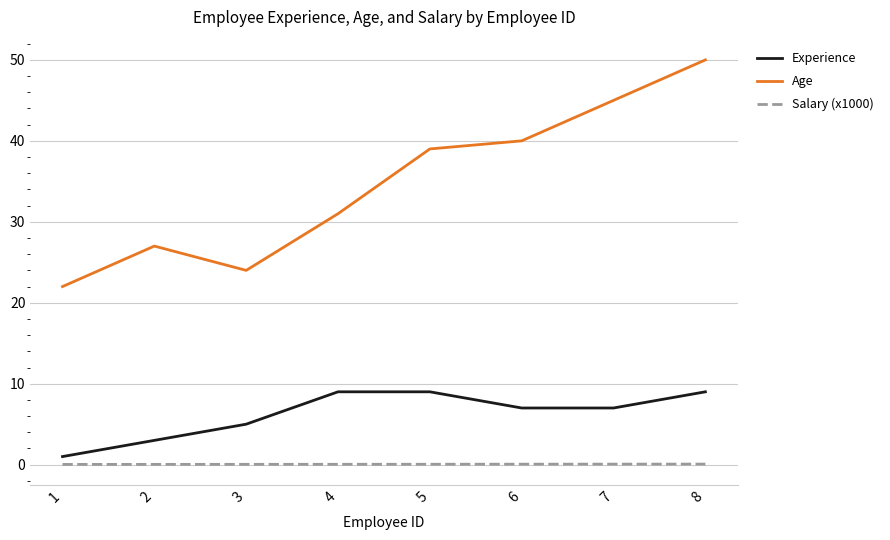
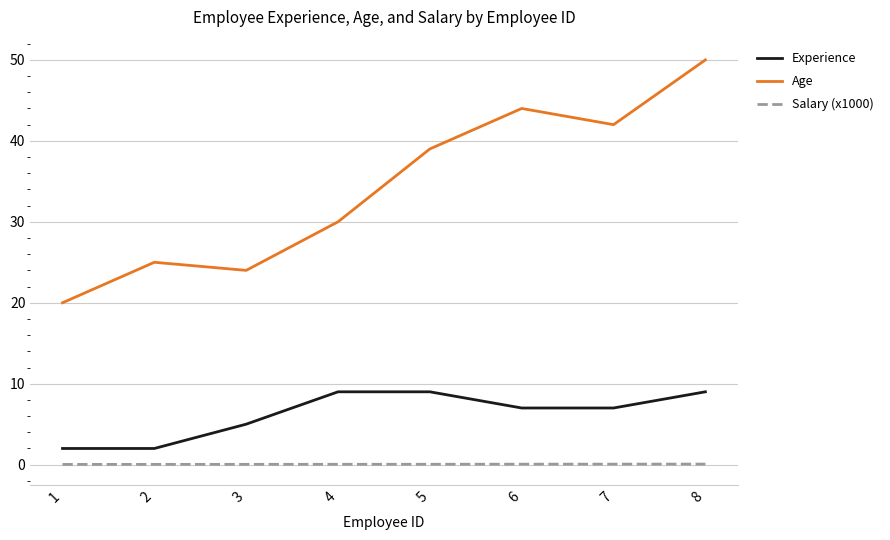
  {
    "Experience": {
-     "1": 1,
-     "2": 3,
+     "1": 2,
+     "2": 2,
      "3": 5,
      "4": 9,
      "5": 9,
      "6": 7,
      "7": 7,
      "8": 9
    },
    "Age": {
-     "1": 22,
-     "2": 27,
+     "1": 20,
+     "2": 25,
      "3": 24,
-     "4": 31,
+     "4": 30,
      "5": 39,
-     "6": 40,
-     "7": 45,
+     "6": 44,
+     "7": 42,
      "8": 50
    },
    "Salary (x1000)": {
      "1": 0,
      "2": 0,
      "3": 0,
      "4": 0,
      "5": 0,
      "6": 0,
      "7": 0,
      "8": 0
    }
  }
